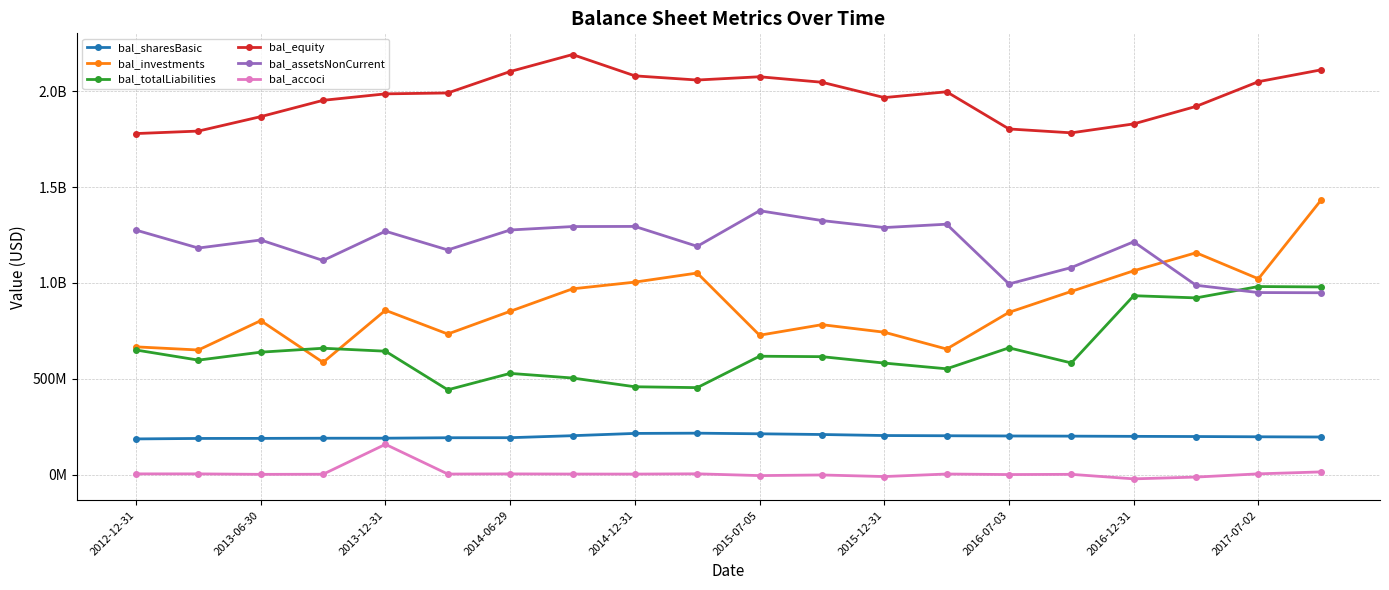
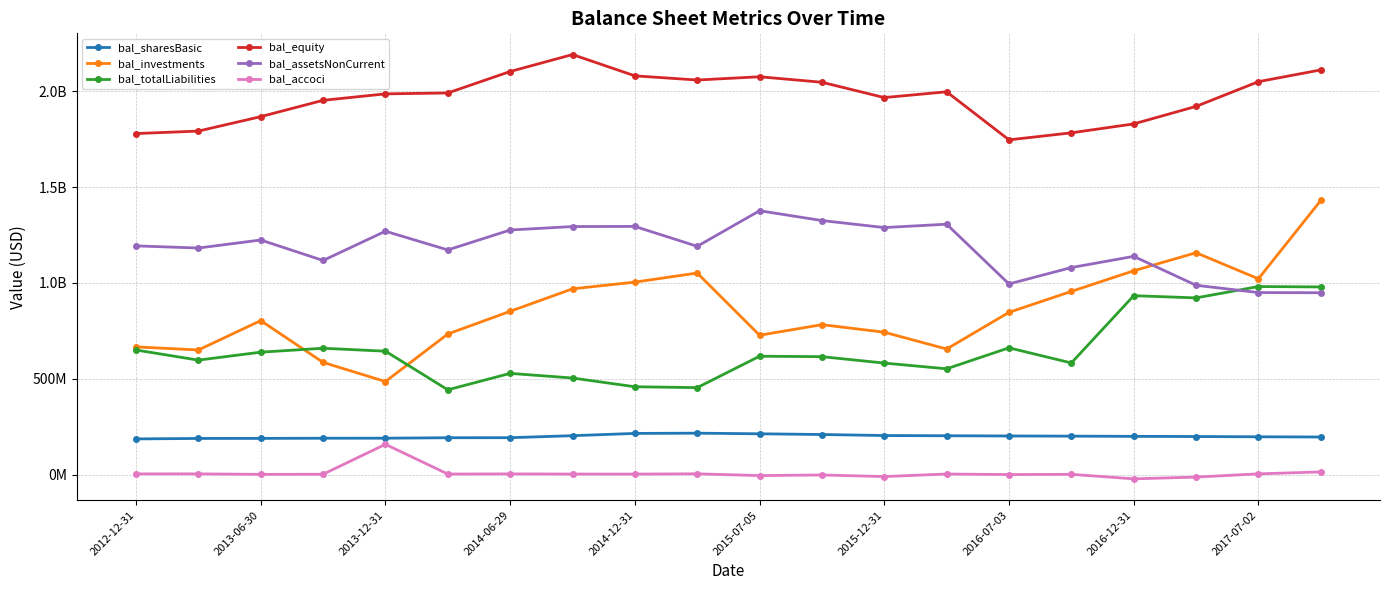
  {
    "bal_sharesBasic": {
      "2012-12-31": 190000000,
      "2013-06-30": 190000000,
      "2013-12-31": 190000000,
      "2014-06-29": 190000000,
      "2014-12-31": 220000000,
      "2015-07-05": 210000000,
      "2015-12-31": 210000000,
      "2016-07-03": 200000000,
      "2016-12-31": 200000000,
      "2017-07-02": 200000000
    },
    "bal_investments": {
      "2012-12-31": 670000000,
      "2013-06-30": 800000000,
-     "2013-12-31": 860000000,
+     "2013-12-31": 490000000,
      "2014-06-29": 850000000,
      "2014-12-31": 1000000000,
      "2015-07-05": 730000000,
      "2015-12-31": 740000000,
      "2016-07-03": 850000000,
      "2016-12-31": 1060000000,
      "2017-07-02": 1020000000
    },
    "bal_totalLiabilities": {
      "2012-12-31": 650000000,
      "2013-06-30": 640000000,
      "2013-12-31": 640000000,
      "2014-06-29": 530000000,
      "2014-12-31": 460000000,
      "2015-07-05": 620000000,
      "2015-12-31": 580000000,
      "2016-07-03": 660000000,
      "2016-12-31": 930000000,
      "2017-07-02": 980000000
    },
    "bal_equity": {
      "2012-12-31": 1780000000,
      "2013-06-30": 1870000000,
      "2013-12-31": 1990000000,
      "2014-06-29": 2100000000,
      "2014-12-31": 2080000000,
      "2015-07-05": 2070000000,
      "2015-12-31": 1970000000,
-     "2016-07-03": 1800000000,
+     "2016-07-03": 1750000000,
      "2016-12-31": 1830000000,
      "2017-07-02": 2050000000
    },
    "bal_assetsNonCurrent": {
-     "2012-12-31": 1280000000,
+     "2012-12-31": 1190000000,
      "2013-06-30": 1220000000,
      "2013-12-31": 1270000000,
      "2014-06-29": 1280000000,
      "2014-12-31": 1290000000,
      "2015-07-05": 1380000000,
      "2015-12-31": 1290000000,
      "2016-07-03": 990000000,
-     "2016-12-31": 1210000000,
+     "2016-12-31": 1140000000,
      "2017-07-02": 950000000
    },
    "bal_accoci": {
      "2012-12-31": 10000000,
      "2013-06-30": 0,
      "2013-12-31": 160000000,
      "2014-06-29": 10000000,
      "2014-12-31": 0,
      "2015-07-05": 0,
      "2015-12-31": -10000000,
      "2016-07-03": 0,
      "2016-12-31": -20000000,
      "2017-07-02": 10000000
    }
  }
